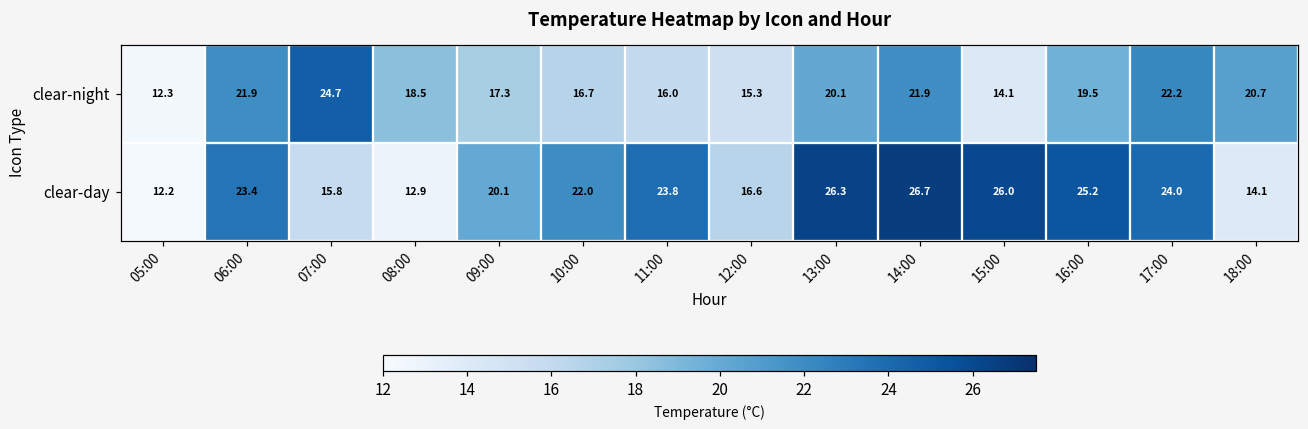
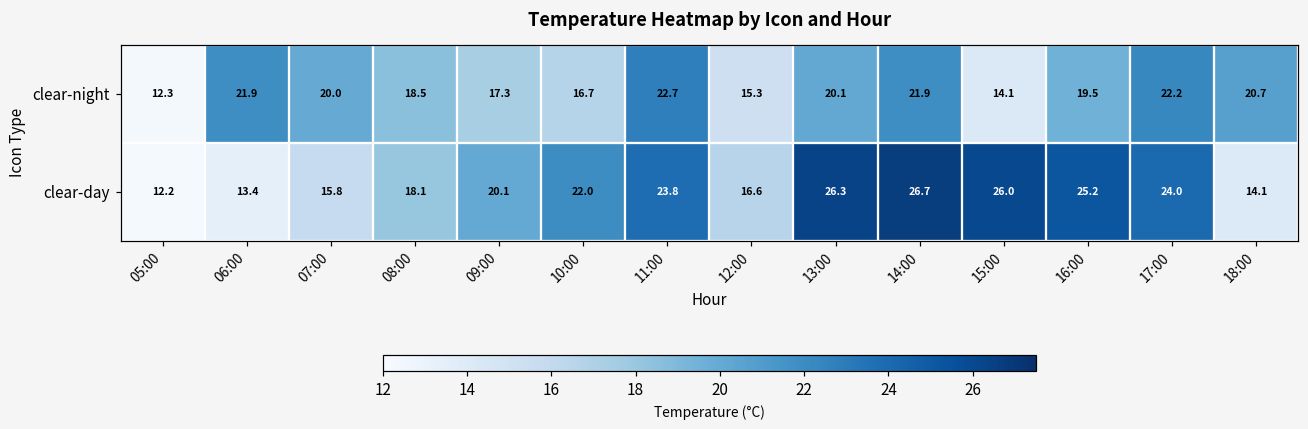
  {
    "clear-night": {
      "05:00": 12.3,
      "06:00": 21.9,
-     "07:00": 24.7,
+     "07:00": 20.0,
      "08:00": 18.5,
      "09:00": 17.3,
      "10:00": 16.7,
-     "11:00": 16.0,
+     "11:00": 22.7,
      "12:00": 15.3,
      "13:00": 20.1,
      "14:00": 21.9,
      "15:00": 14.1,
      "16:00": 19.5,
      "17:00": 22.2,
      "18:00": 20.7
    },
    "clear-day": {
      "05:00": 12.2,
-     "06:00": 23.4,
+     "06:00": 13.4,
      "07:00": 15.8,
-     "08:00": 12.9,
+     "08:00": 18.1,
      "09:00": 20.1,
      "10:00": 22.0,
      "11:00": 23.8,
      "12:00": 16.6,
      "13:00": 26.3,
      "14:00": 26.7,
      "15:00": 26.0,
      "16:00": 25.2,
      "17:00": 24.0,
      "18:00": 14.1
    }
  }
